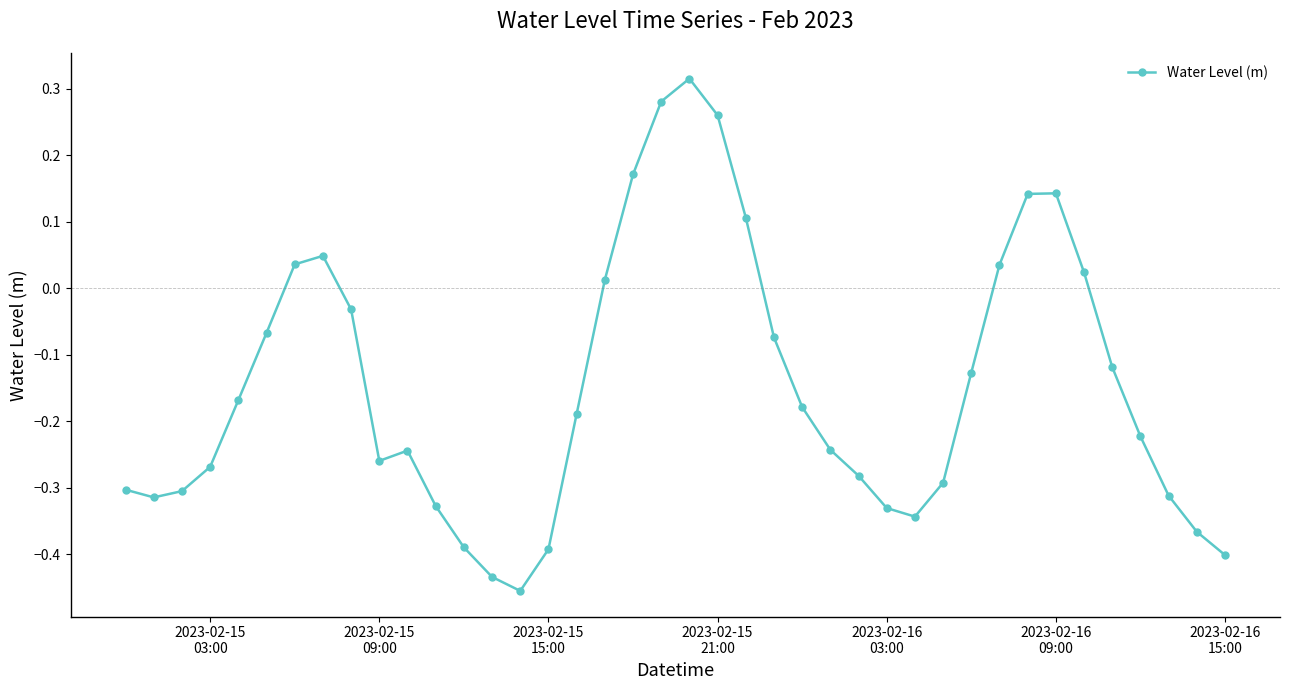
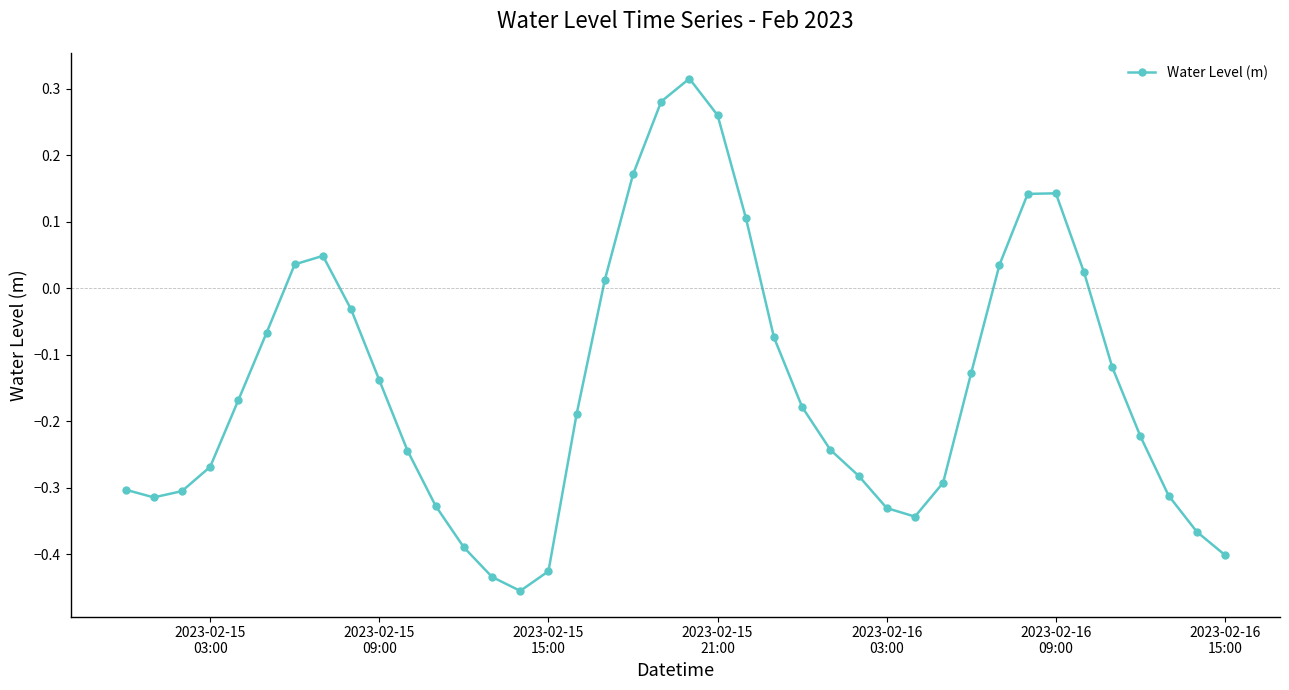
  {
    "2023-02-15 03:00": -0.27,
-   "2023-02-15 09:00": -0.26,
-   "2023-02-15 15:00": -0.39,
+   "2023-02-15 09:00": -0.14,
+   "2023-02-15 15:00": -0.43,
    "2023-02-15 21:00": 0.26,
    "2023-02-16 03:00": -0.33,
    "2023-02-16 09:00": 0.14,
    "2023-02-16 15:00": -0.40
  }
